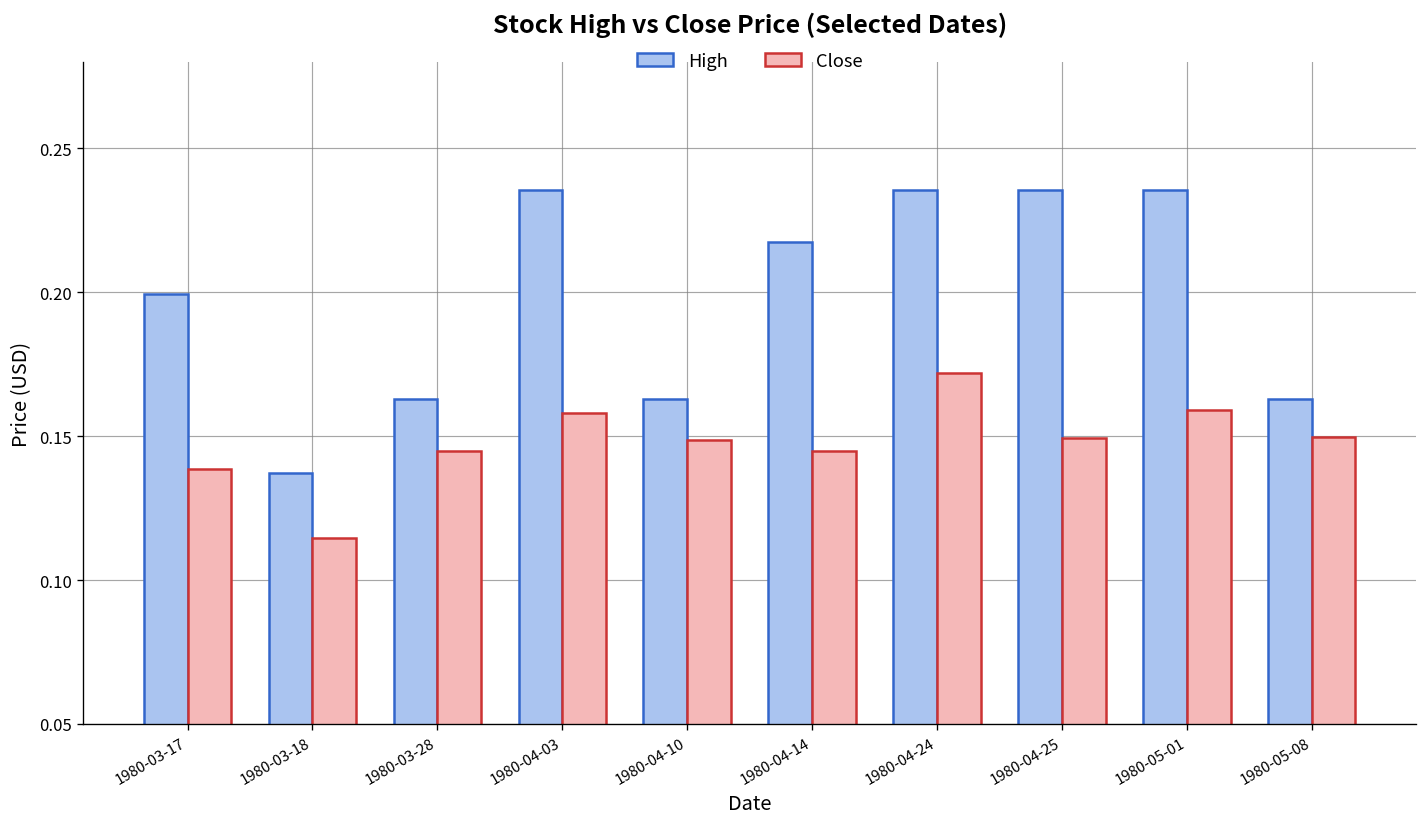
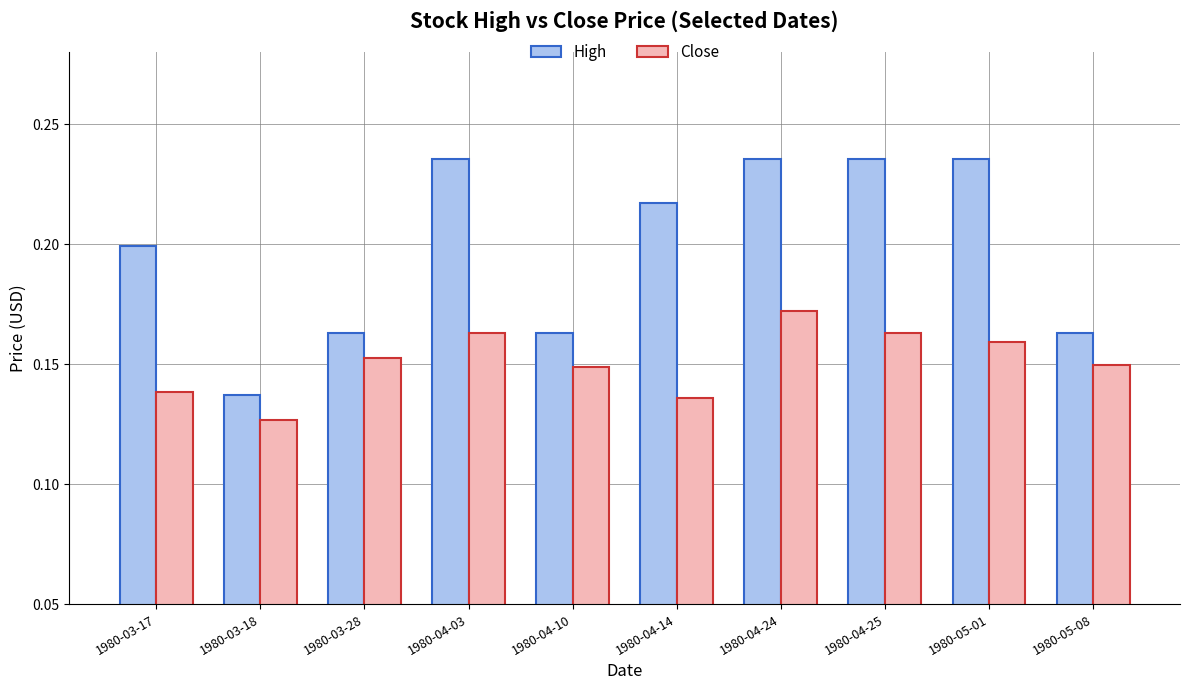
  {
    "High": {
      "1980-03-17": 0.199,
      "1980-03-18": 0.137,
      "1980-03-28": 0.163,
      "1980-04-03": 0.236,
      "1980-04-10": 0.163,
      "1980-04-14": 0.217,
      "1980-04-24": 0.236,
      "1980-04-25": 0.236,
      "1980-05-01": 0.236,
      "1980-05-08": 0.163
    },
    "Close": {
      "1980-03-17": 0.139,
-     "1980-03-18": 0.115,
-     "1980-03-28": 0.145,
-     "1980-04-03": 0.158,
+     "1980-03-18": 0.127,
+     "1980-03-28": 0.153,
+     "1980-04-03": 0.163,
      "1980-04-10": 0.149,
-     "1980-04-14": 0.145,
+     "1980-04-14": 0.136,
      "1980-04-24": 0.172,
-     "1980-04-25": 0.149,
+     "1980-04-25": 0.163,
      "1980-05-01": 0.159,
      "1980-05-08": 0.150
    }
  }
